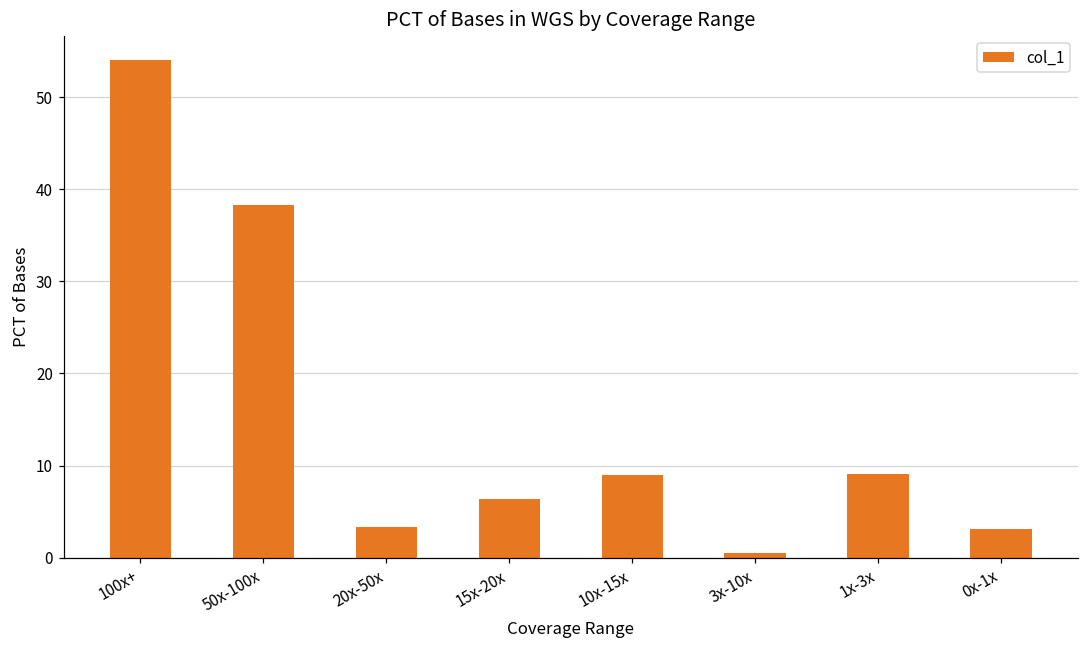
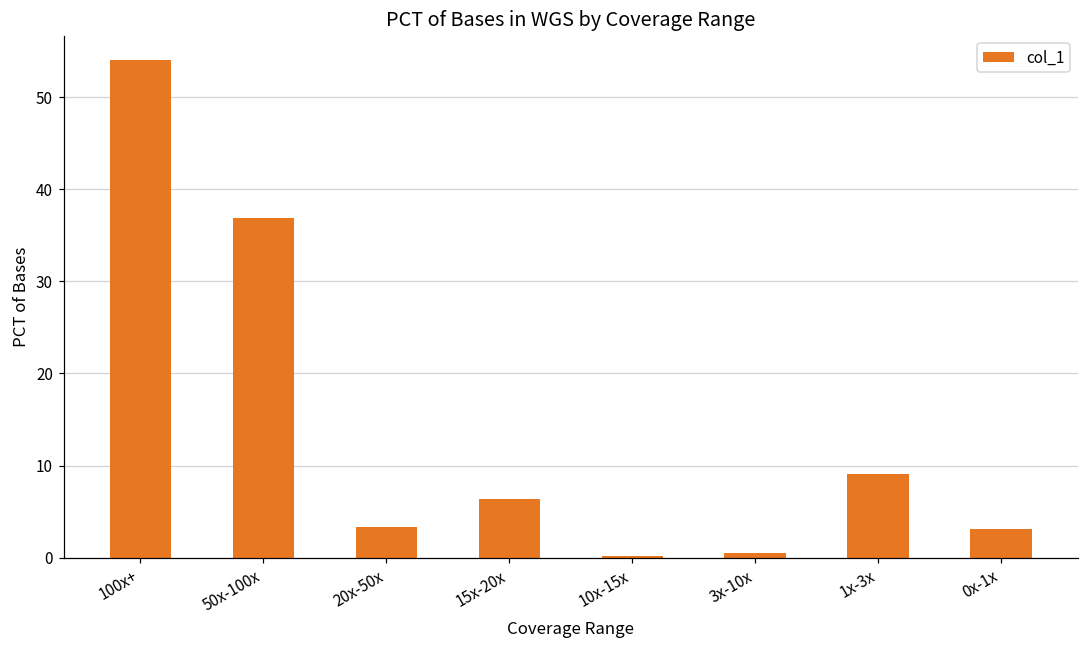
  {
    "100x+": 54,
-   "50x-100x": 38,
+   "50x-100x": 37,
    "20x-50x": 3,
    "15x-20x": 6,
-   "10x-15x": 9,
+   "10x-15x": 0,
    "3x-10x": 0,
    "1x-3x": 9,
    "0x-1x": 3
  }
